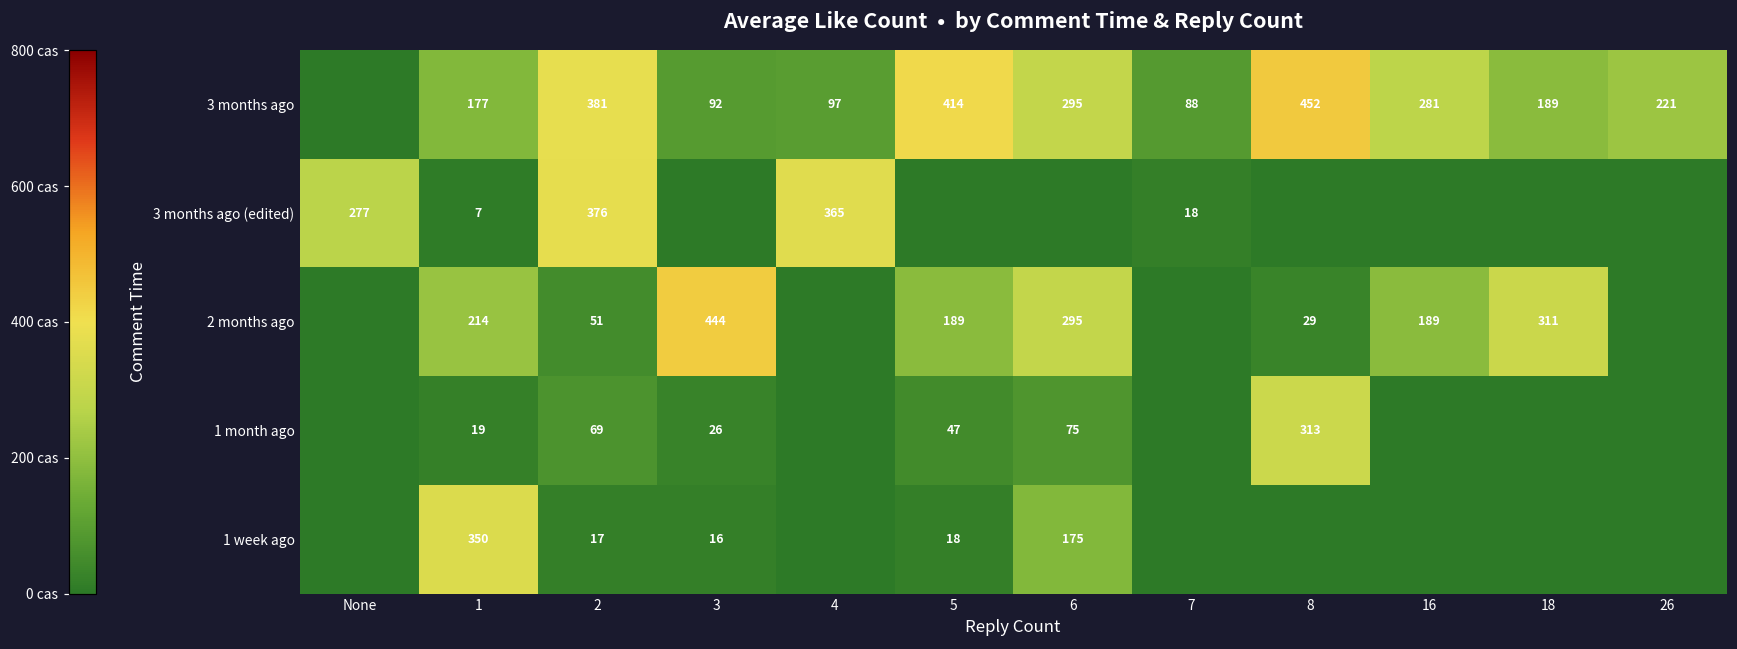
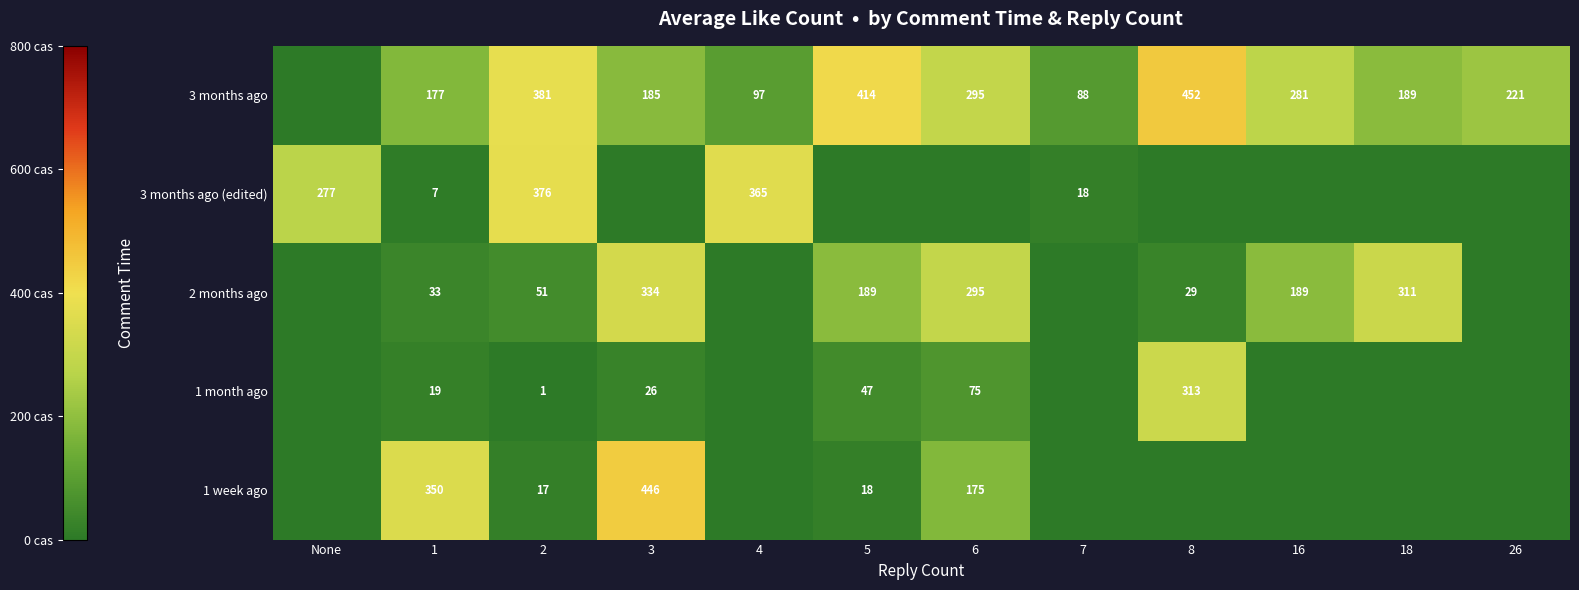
  {
    "3 months ago": {
      "1": 177,
      "2": 381,
-     "3": 92,
+     "3": 185,
      "4": 97,
      "5": 414,
      "6": 295,
      "7": 88,
      "8": 452,
      "16": 281,
      "18": 189,
      "26": 221
    },
    "3 months ago (edited)": {
      "None": 277,
      "1": 7,
      "2": 376,
      "4": 365,
      "7": 18
    },
    "2 months ago": {
-     "1": 214,
+     "1": 33,
      "2": 51,
-     "3": 444,
+     "3": 334,
      "5": 189,
      "6": 295,
      "8": 29,
      "16": 189,
      "18": 311
    },
    "1 month ago": {
      "1": 19,
-     "2": 69,
+     "2": 1,
      "3": 26,
      "5": 47,
      "6": 75,
      "8": 313
    },
    "1 week ago": {
      "1": 350,
      "2": 17,
-     "3": 16,
+     "3": 446,
      "5": 18,
      "6": 175
    }
  }
